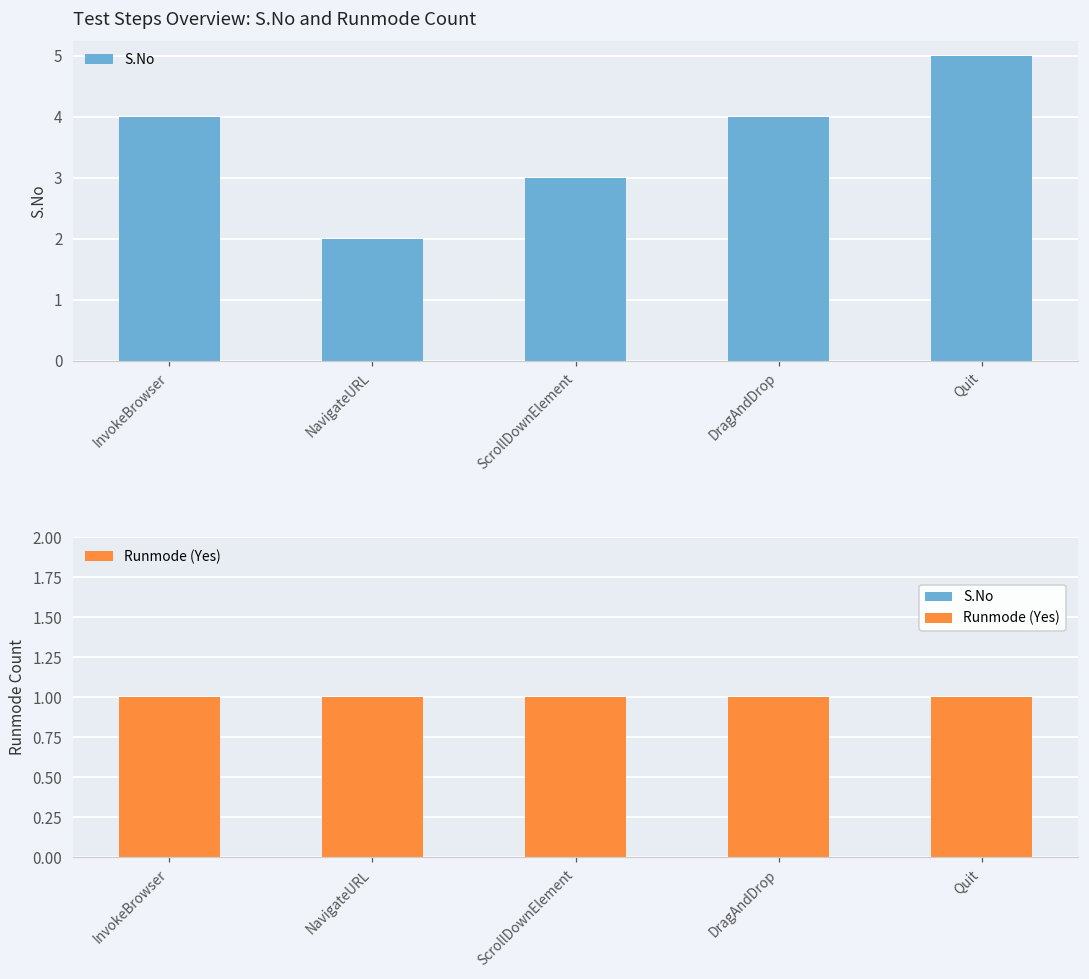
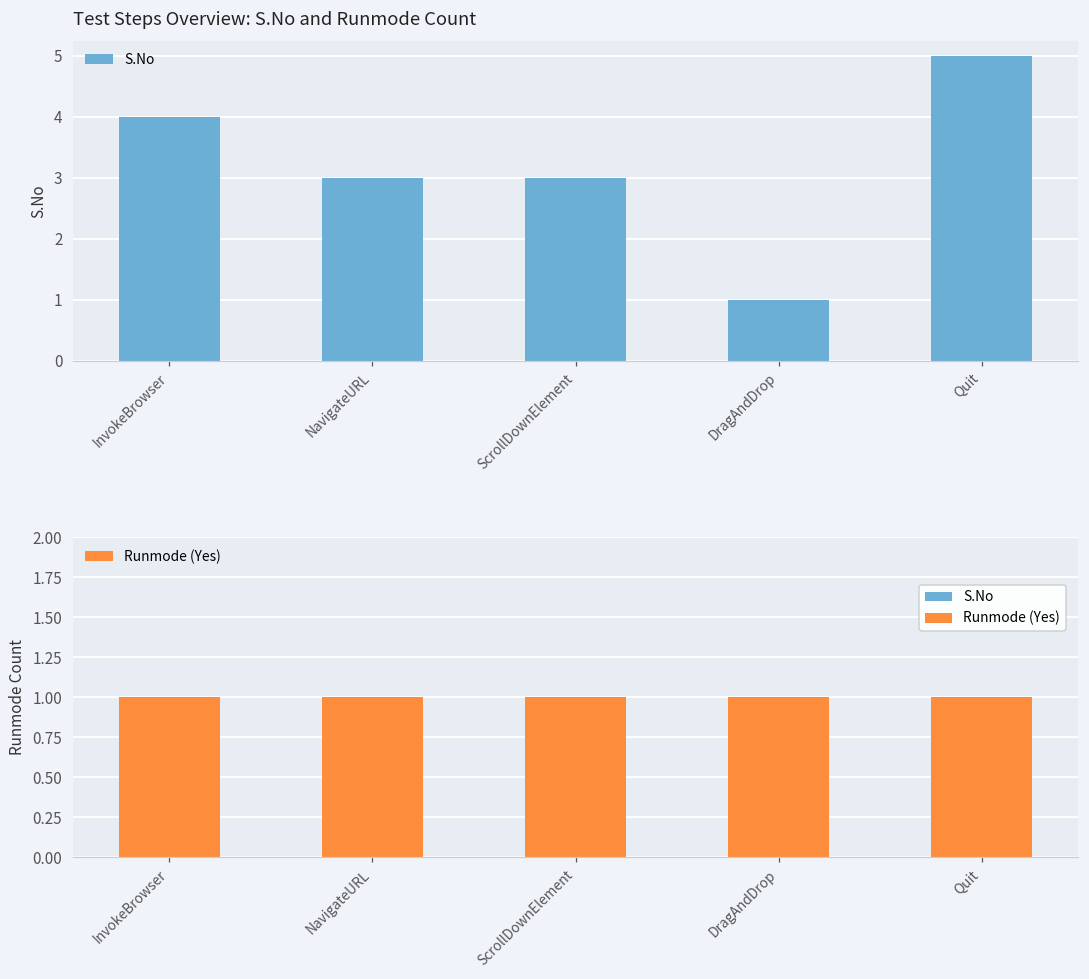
  {
    "Test Steps Overview: S.No and Runmode Count": {
      "InvokeBrowser": 4,
-     "NavigateURL": 2,
+     "NavigateURL": 3,
      "ScrollDownElement": 3,
-     "DragAndDrop": 4,
+     "DragAndDrop": 1,
      "Quit": 5
    }
  }
